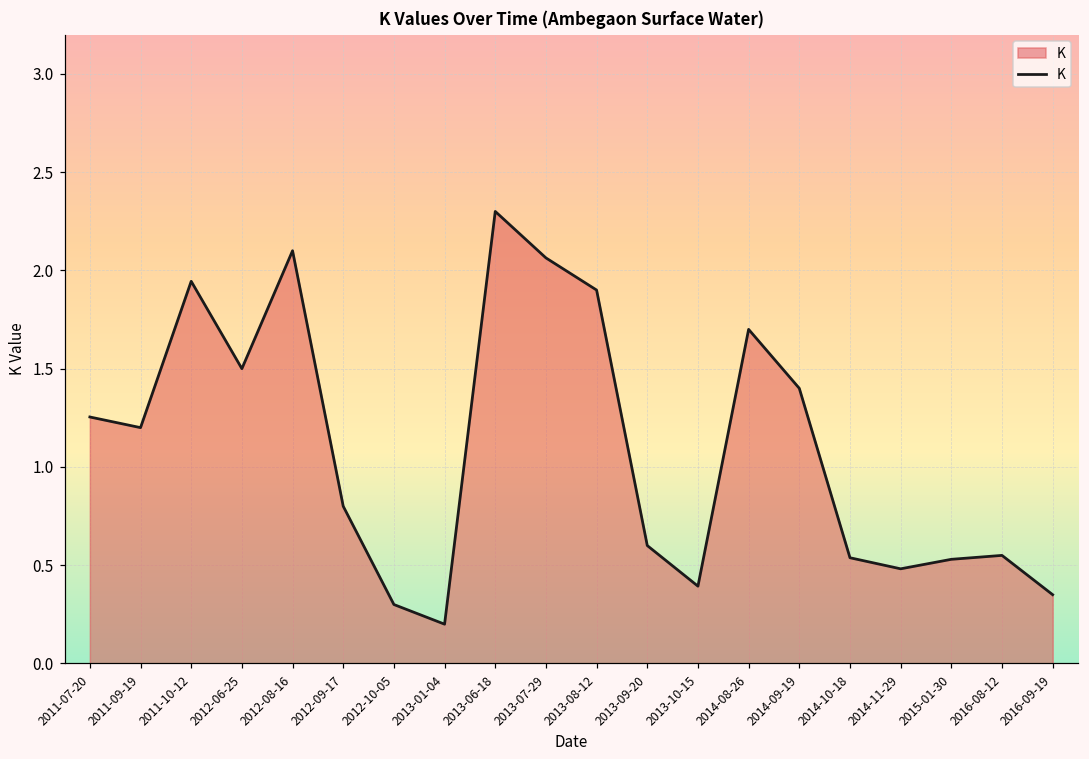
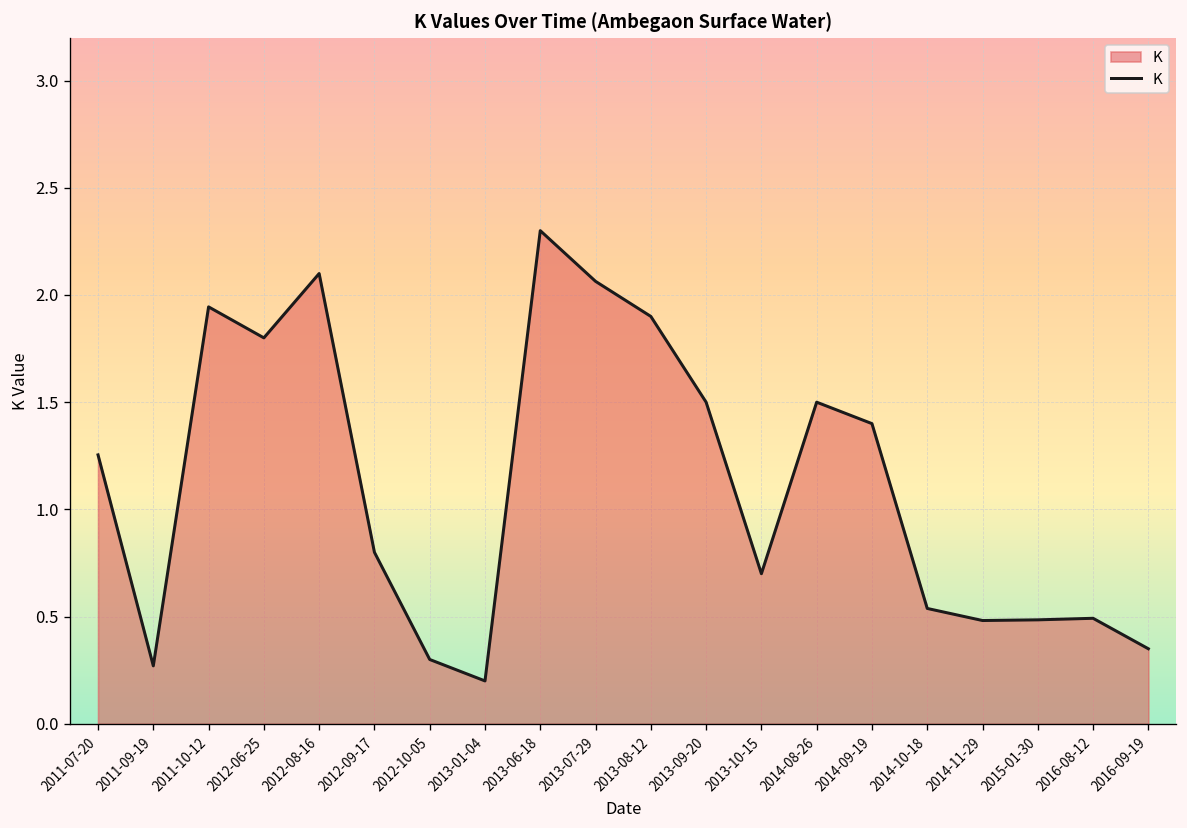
  {
    "2011-07-20": 1.25,
-   "2011-09-19": 1.20,
+   "2011-09-19": 0.27,
    "2011-10-12": 1.94,
-   "2012-06-25": 1.5,
+   "2012-06-25": 1.8,
    "2012-08-16": 2.10,
    "2012-09-17": 0.80,
    "2012-10-05": 0.30,
    "2013-01-04": 0.20,
    "2013-06-18": 2.30,
    "2013-07-29": 2.06,
    "2013-08-12": 1.90,
-   "2013-09-20": 0.6,
-   "2013-10-15": 0.39,
-   "2014-08-26": 1.7,
+   "2013-09-20": 1.5,
+   "2013-10-15": 0.70,
+   "2014-08-26": 1.5,
    "2014-09-19": 1.40,
    "2014-10-18": 0.54,
    "2014-11-29": 0.48,
-   "2015-01-30": 0.53,
-   "2016-08-12": 0.55,
+   "2015-01-30": 0.48,
+   "2016-08-12": 0.49,
    "2016-09-19": 0.35
  }
